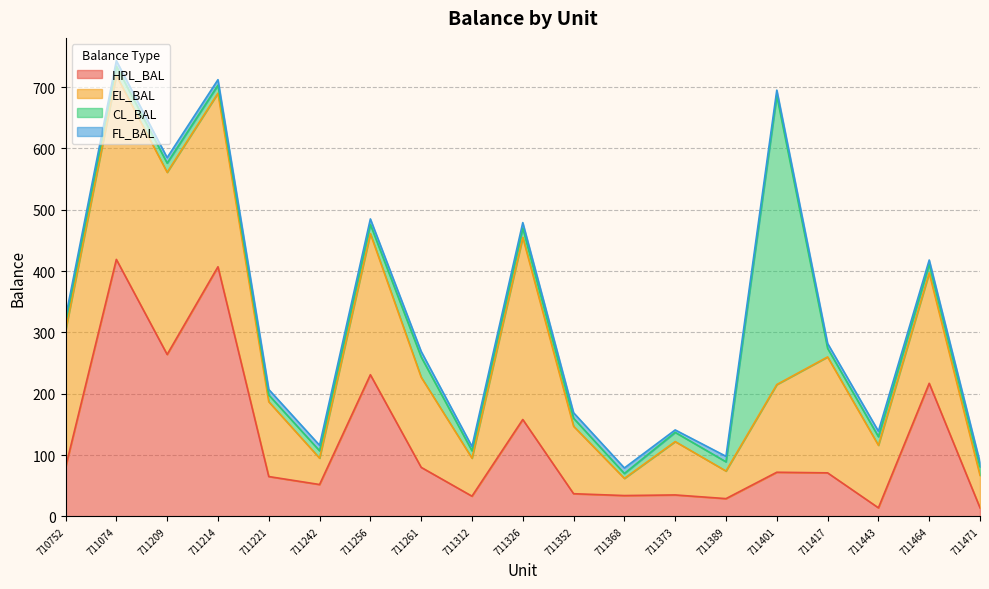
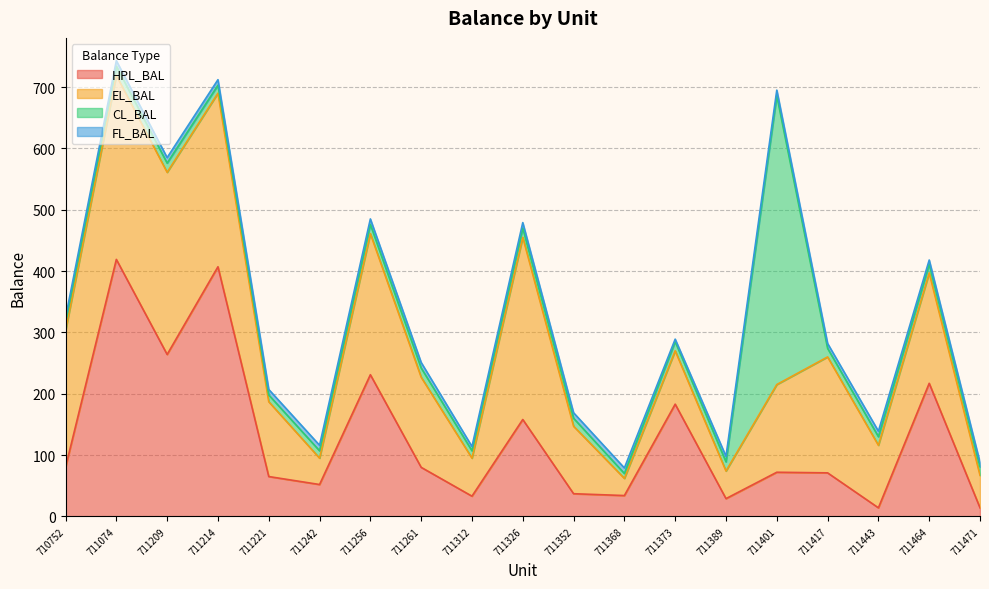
  {
    "HPL_BAL": {
      "710752": 80,
      "711074": 420,
      "711209": 260,
      "711214": 410,
      "711221": 70,
      "711242": 50,
      "711256": 230,
      "711261": 80,
      "711312": 30,
      "711326": 160,
      "711352": 40,
      "711368": 30,
-     "711373": 40,
+     "711373": 180,
      "711389": 30,
      "711401": 70,
      "711417": 70,
      "711443": 10,
      "711464": 220,
      "711471": 10
    },
    "EL_BAL": {
      "710752": 220,
      "711209": 300,
      "711214": 280,
      "711221": 120,
      "711242": 40,
      "711256": 230,
      "711261": 150,
      "711312": 60,
      "711326": 300,
      "711352": 110,
      "711368": 30,
      "711373": 90,
      "711389": 50,
      "711401": 140,
      "711417": 190,
      "711443": 100,
      "711464": 180,
      "711471": 50
    },
    "CL_BAL": {
      "710752": 10,
      "711209": 20,
      "711214": 10,
      "711221": 10,
      "711242": 10,
      "711256": 20,
-     "711261": 30,
+     "711261": 20,
      "711312": 10,
      "711326": 20,
      "711352": 10,
      "711368": 10,
      "711389": 20,
      "711401": 470,
      "711417": 10,
      "711443": 10,
      "711464": 10,
      "711471": 10
    },
    "FL_BAL": {
      "710752": 10,
      "711209": 10,
      "711214": 10,
      "711221": 10,
      "711242": 10,
      "711256": 10,
      "711261": 10,
      "711312": 10,
      "711326": 10,
      "711352": 10,
      "711368": 10,
      "711389": 10,
      "711401": 10,
      "711417": 10,
      "711443": 10,
      "711464": 10,
      "711471": 10
    }
  }
